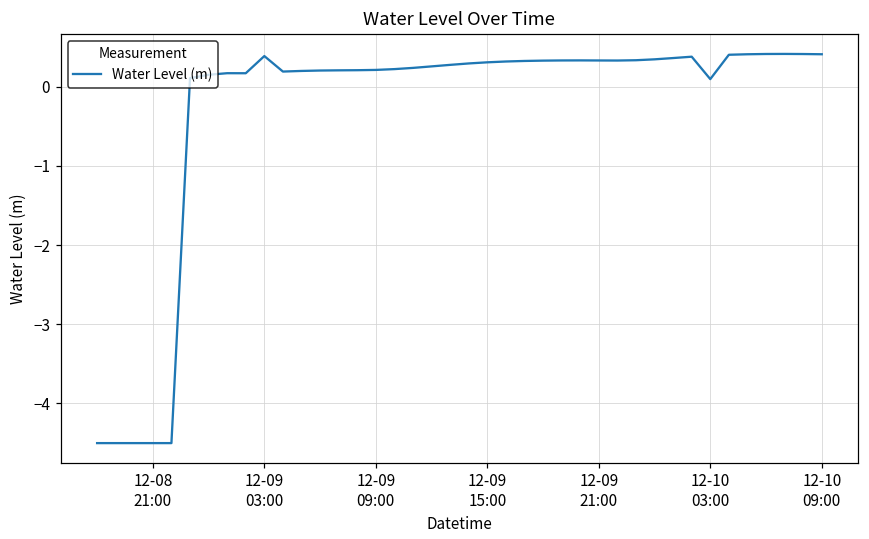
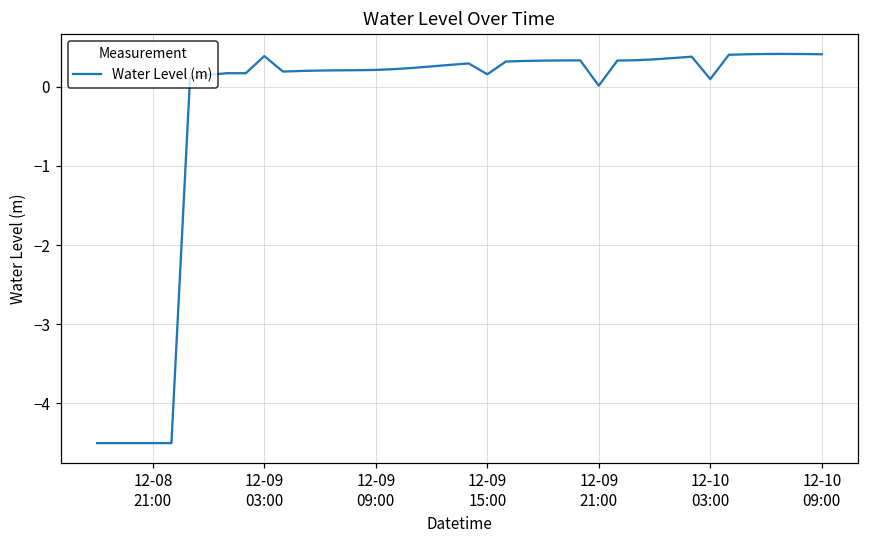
  {
    "12-08 21:00": -4.5,
    "12-09 03:00": 0.4,
    "12-09 09:00": 0.2,
-   "12-09 15:00": 0.3,
-   "12-09 21:00": 0.3,
+   "12-09 15:00": 0.2,
+   "12-09 21:00": 0.0,
    "12-10 03:00": 0.1,
    "12-10 09:00": 0.4
  }
